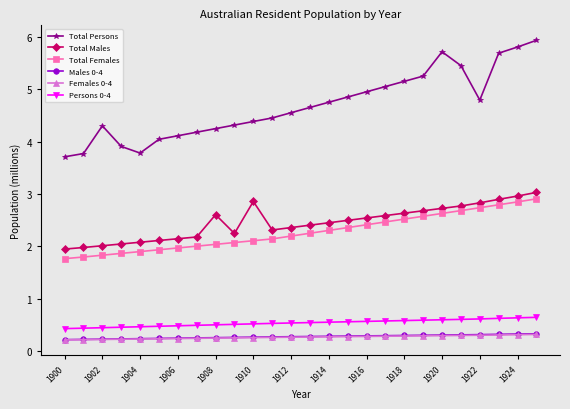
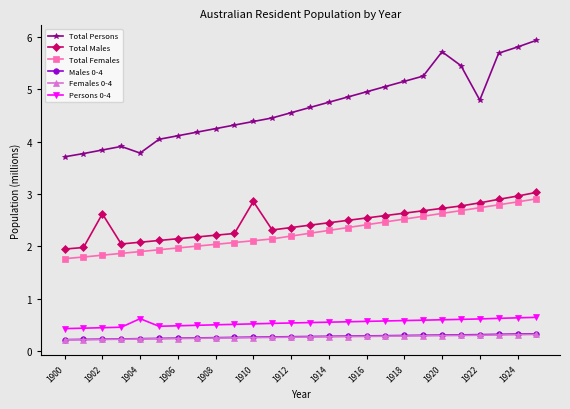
  {
    "Total Persons": {
      "1900": 3.7,
-     "1902": 4.3,
+     "1902": 3.8,
      "1904": 3.8,
      "1906": 4.1,
      "1908": 4.3,
      "1910": 4.4,
      "1912": 4.6,
      "1914": 4.8,
      "1916": 5.0,
      "1918": 5.2,
      "1920": 5.7,
      "1922": 4.8,
      "1924": 5.8
    },
    "Total Males": {
      "1900": 1.9,
-     "1902": 2.0,
+     "1902": 2.6,
      "1904": 2.1,
      "1906": 2.1,
-     "1908": 2.6,
+     "1908": 2.2,
      "1910": 2.9,
      "1912": 2.4,
      "1914": 2.5,
      "1916": 2.5,
      "1918": 2.6,
      "1920": 2.7,
      "1922": 2.8,
      "1924": 3.0
    },
    "Persons 0-4": {
      "1900": 0.4,
      "1902": 0.4,
-     "1904": 0.5,
+     "1904": 0.6,
      "1906": 0.5,
      "1908": 0.5,
      "1910": 0.5,
      "1912": 0.5,
      "1914": 0.5,
      "1916": 0.6,
      "1918": 0.6,
      "1920": 0.6,
      "1922": 0.6,
      "1924": 0.6
    }
  }
